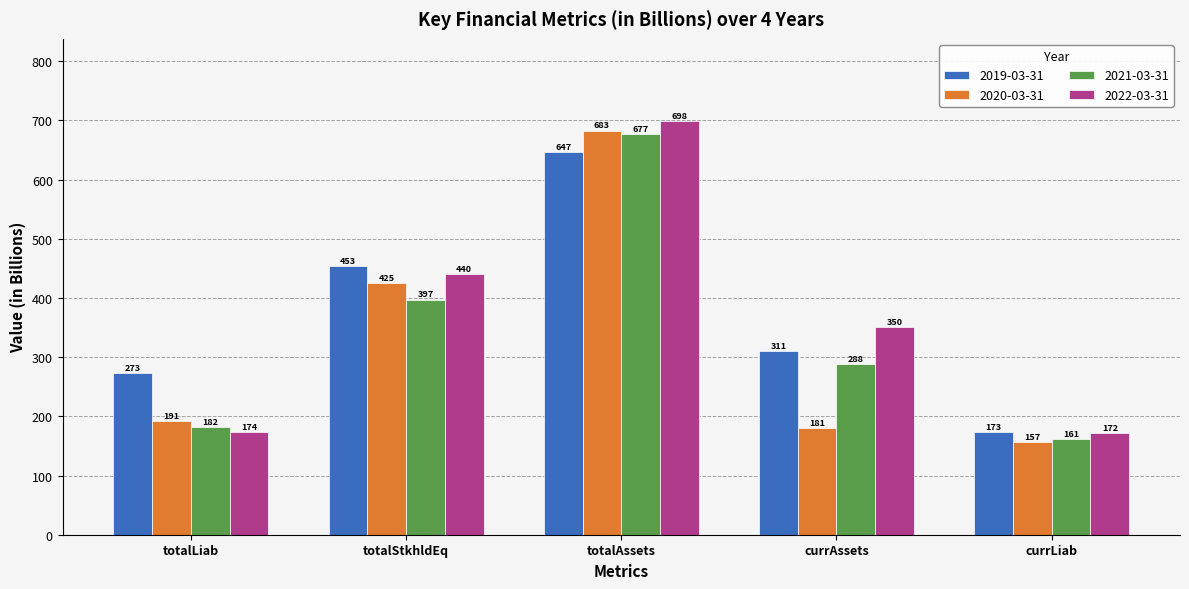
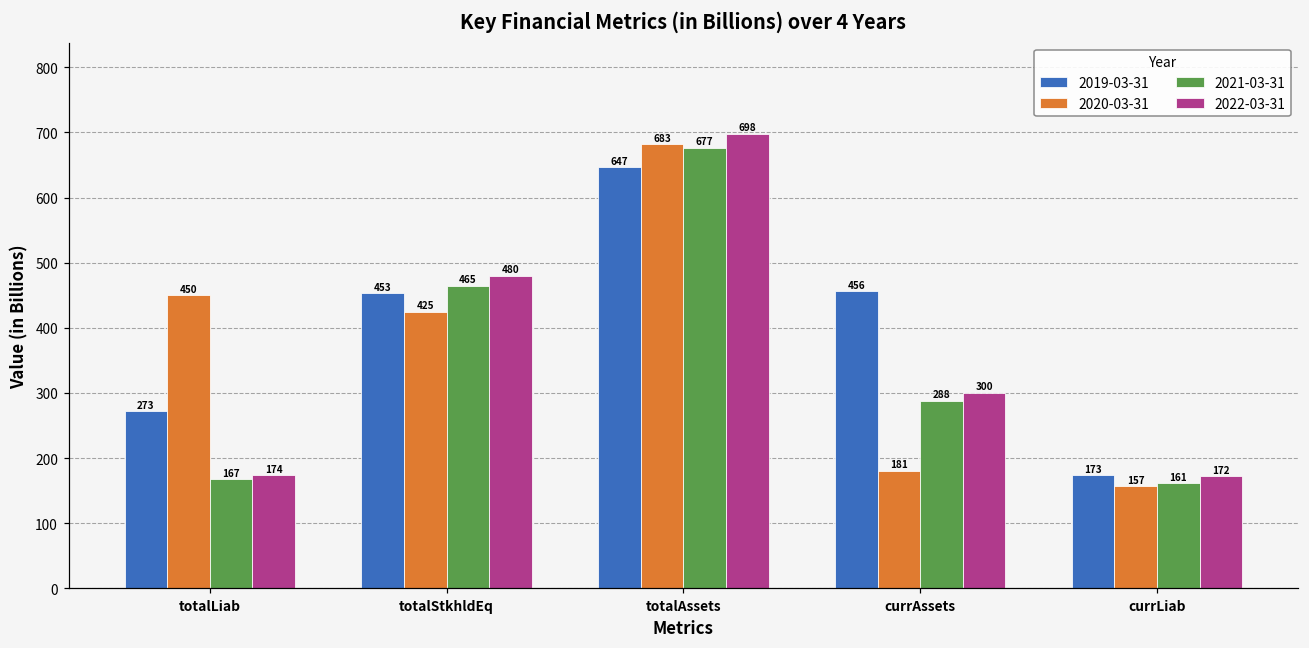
  {
    "2019-03-31": {
      "totalLiab": 273,
      "totalStkhldEq": 453,
      "totalAssets": 647,
-     "currAssets": 311,
+     "currAssets": 456,
      "currLiab": 173
    },
    "2020-03-31": {
-     "totalLiab": 191,
+     "totalLiab": 450,
      "totalStkhldEq": 425,
      "totalAssets": 683,
      "currAssets": 181,
      "currLiab": 157
    },
    "2021-03-31": {
-     "totalLiab": 182,
-     "totalStkhldEq": 397,
+     "totalLiab": 167,
+     "totalStkhldEq": 465,
      "totalAssets": 677,
      "currAssets": 288,
      "currLiab": 161
    },
    "2022-03-31": {
      "totalLiab": 174,
-     "totalStkhldEq": 440,
+     "totalStkhldEq": 480,
      "totalAssets": 698,
-     "currAssets": 350,
+     "currAssets": 300,
      "currLiab": 172
    }
  }
